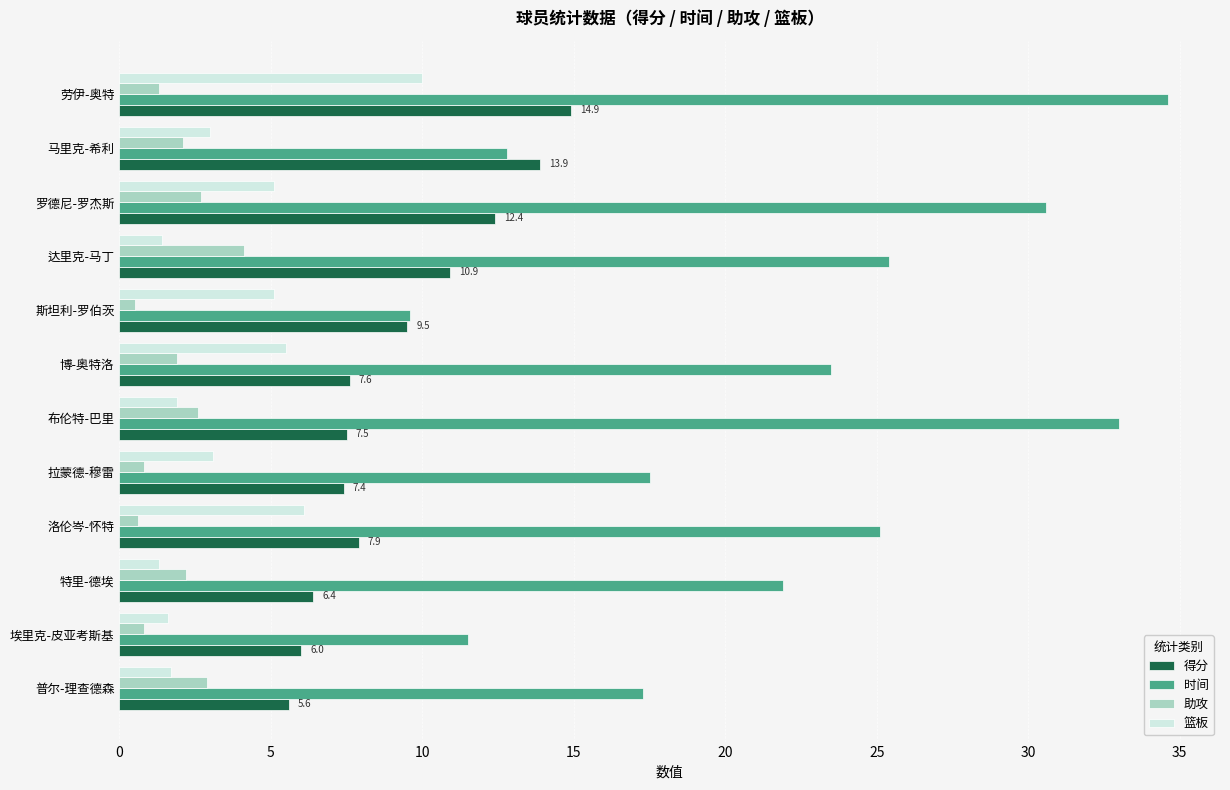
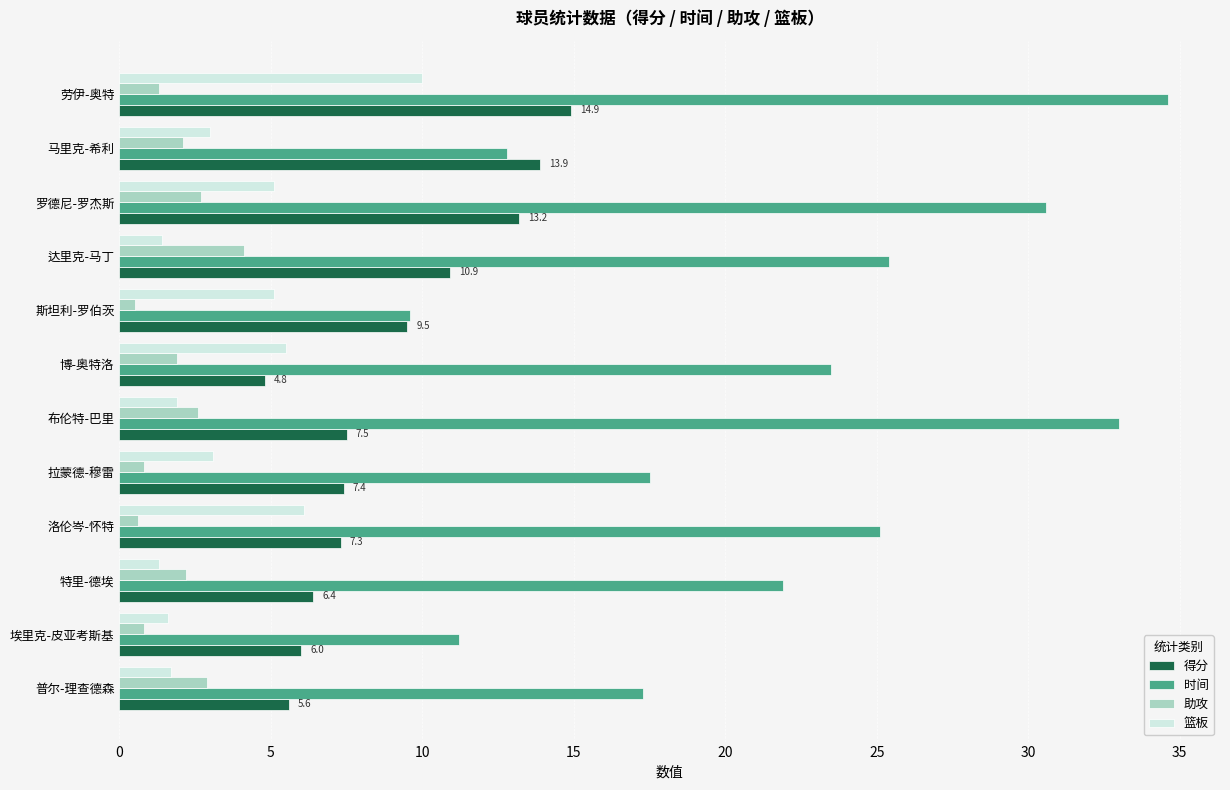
  {
    "得分": {
      "劳伊-奥特": 14.9,
      "马里克-希利": 13.9,
-     "罗德尼-罗杰斯": 12.4,
+     "罗德尼-罗杰斯": 13.2,
      "达里克-马丁": 10.9,
      "斯坦利-罗伯茨": 9.5,
-     "博-奥特洛": 7.6,
+     "博-奥特洛": 4.8,
      "布伦特-巴里": 7.5,
      "拉蒙德-穆雷": 7.4,
-     "洛伦岑-怀特": 7.9,
+     "洛伦岑-怀特": 7.3,
      "特里-德埃": 6.4,
      "埃里克-皮亚考斯基": 6.0,
      "普尔-理查德森": 5.6
    },
    "时间": {
      "劳伊-奥特": 34.6,
      "马里克-希利": 12.8,
      "罗德尼-罗杰斯": 30.6,
      "达里克-马丁": 25.4,
      "博-奥特洛": 23.5,
      "布伦特-巴里": 33.0,
      "拉蒙德-穆雷": 17.5,
      "洛伦岑-怀特": 25.1,
      "特里-德埃": 21.9,
-     "埃里克-皮亚考斯基": 11.5,
+     "埃里克-皮亚考斯基": 11.2,
      "普尔-理查德森": 17.3
    }
  }
